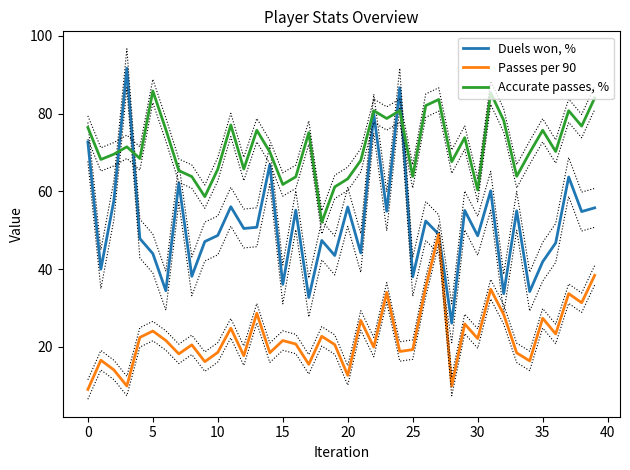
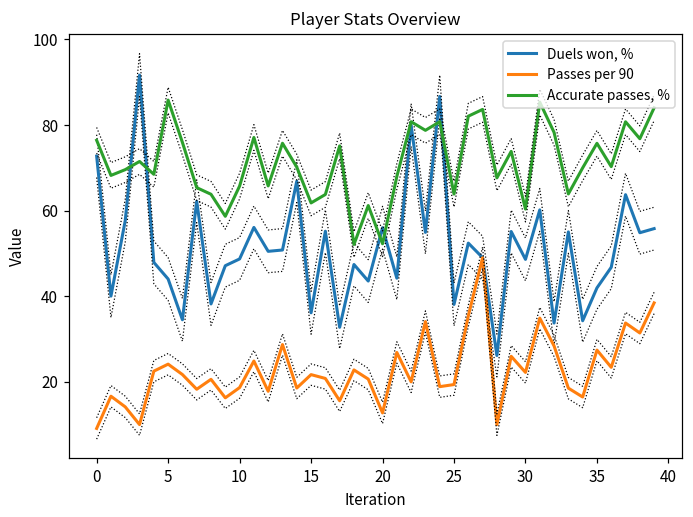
  {
    "Duels won, %": {
      "0": 73,
      "5": 44,
      "10": 49,
      "15": 36,
      "20": 56,
      "25": 38,
      "30": 49,
      "35": 42
    },
    "Passes per 90": {
      "0": 9,
      "5": 24,
      "10": 19,
      "15": 22,
      "20": 13,
      "25": 19,
      "30": 22,
      "35": 27
    },
    "Accurate passes, %": {
      "0": 76,
      "5": 86,
      "10": 66,
      "15": 62,
-     "20": 63,
+     "20": 52,
      "25": 64,
      "30": 60,
      "35": 76
    }
  }
